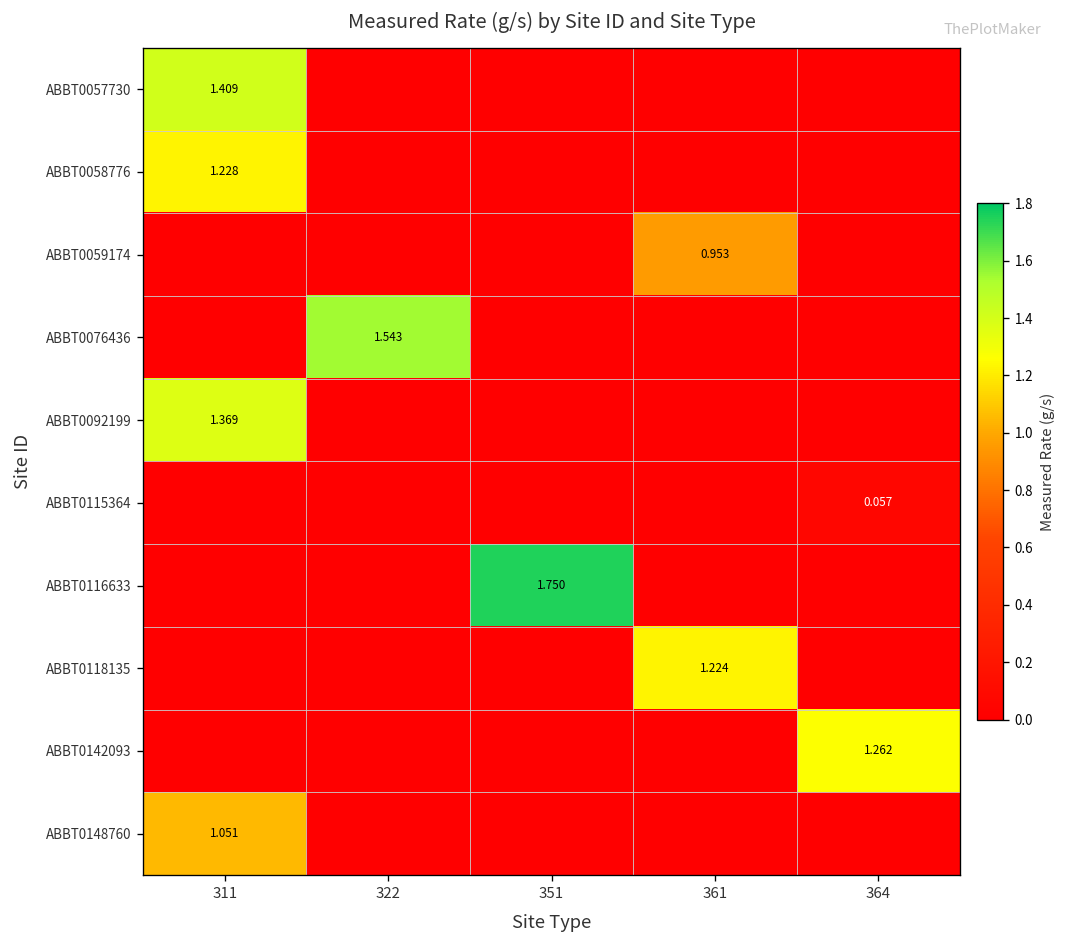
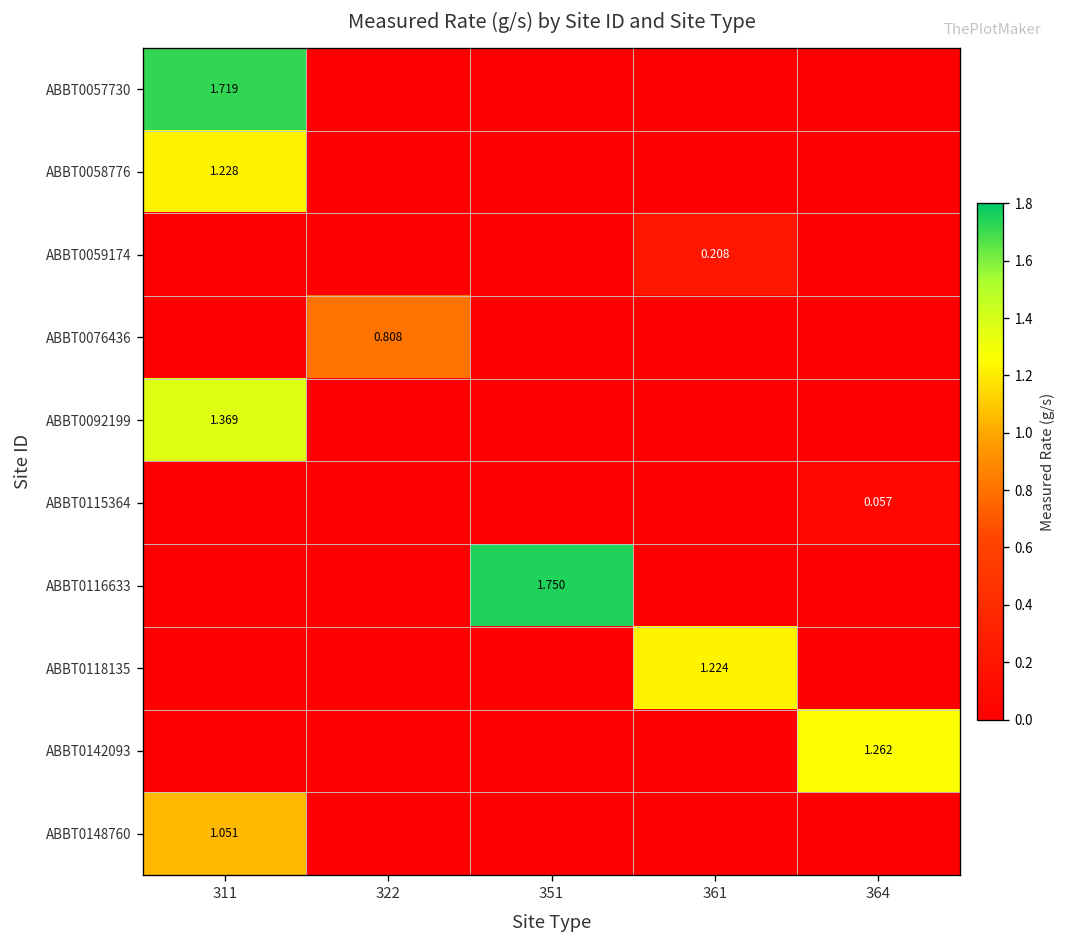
  {
    "ABBT0057730": {
-     "311": 1.409
+     "311": 1.719
    },
    "ABBT0058776": {
      "311": 1.228
    },
    "ABBT0059174": {
-     "361": 0.953
+     "361": 0.208
    },
    "ABBT0076436": {
-     "322": 1.543
+     "322": 0.808
    },
    "ABBT0092199": {
      "311": 1.369
    },
    "ABBT0115364": {
      "364": 0.057
    },
    "ABBT0116633": {
      "351": 1.750
    },
    "ABBT0118135": {
      "361": 1.224
    },
    "ABBT0142093": {
      "364": 1.262
    },
    "ABBT0148760": {
      "311": 1.051
    }
  }
